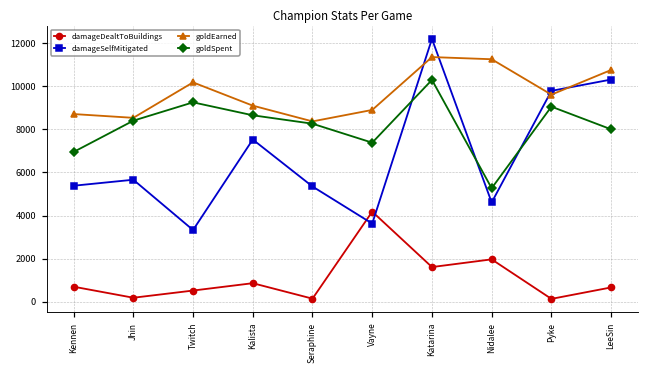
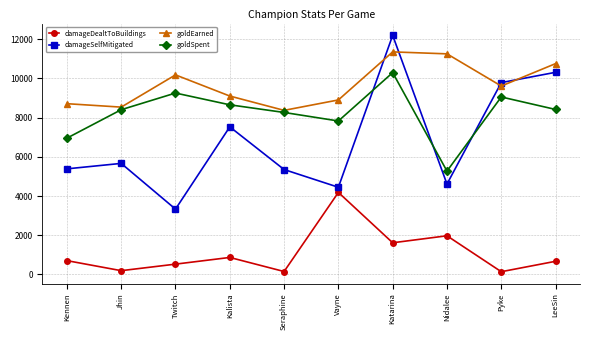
  {
    "damageDealtToBuildings": {
      "Kennen": 700,
      "Jhin": 200,
      "Twitch": 500,
      "Kalista": 900,
      "Seraphine": 200,
      "Vayne": 4200,
      "Katarina": 1600,
      "Nidalee": 2000,
      "Pyke": 100,
      "LeeSin": 700
    },
    "damageSelfMitigated": {
      "Kennen": 5400,
      "Jhin": 5700,
      "Twitch": 3300,
      "Kalista": 7500,
      "Seraphine": 5400,
-     "Vayne": 3600,
+     "Vayne": 4400,
      "Katarina": 12200,
      "Nidalee": 4600,
      "Pyke": 9800,
      "LeeSin": 10300
    },
    "goldEarned": {
      "Kennen": 8700,
      "Jhin": 8500,
      "Twitch": 10200,
      "Kalista": 9100,
      "Vayne": 8900,
      "Katarina": 11300,
      "Nidalee": 11200,
      "Pyke": 9600,
      "LeeSin": 10800
    },
    "goldSpent": {
      "Kennen": 7000,
      "Jhin": 8400,
      "Twitch": 9300,
      "Kalista": 8700,
-     "Vayne": 7400,
+     "Vayne": 7800,
      "Katarina": 10300,
      "Nidalee": 5300,
      "Pyke": 9100,
-     "LeeSin": 8000
+     "LeeSin": 8400
    }
  }
